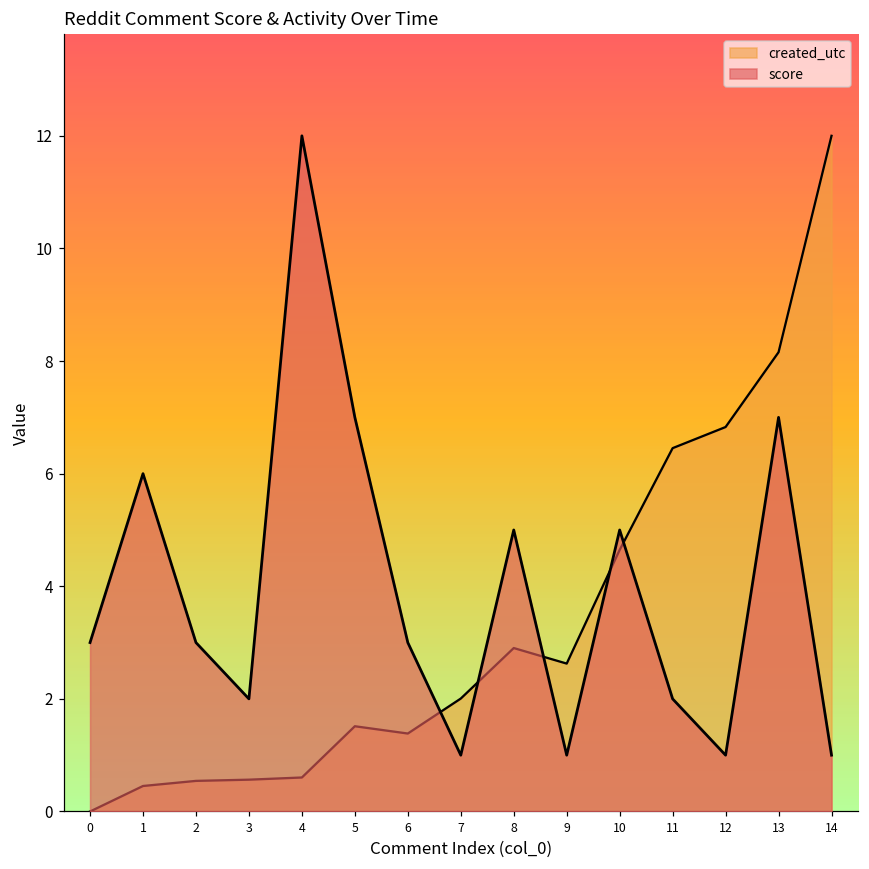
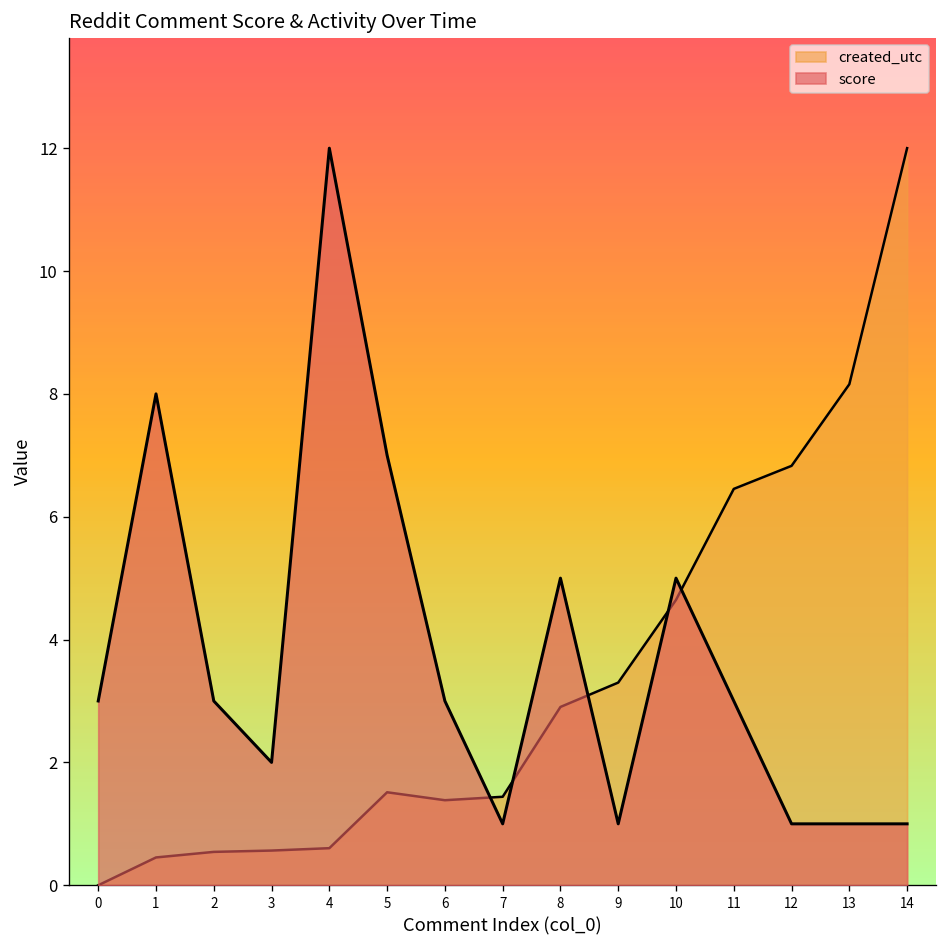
  {
    "created_utc": {
      "0": 0.0,
      "1": 0.5,
      "2": 0.5,
      "3": 0.6,
      "4": 0.6,
      "5": 1.5,
      "6": 1.4,
-     "7": 2.0,
+     "7": 1.4,
      "8": 2.9,
-     "9": 2.6,
+     "9": 3.3,
      "10": 4.6,
      "11": 6.5,
      "12": 6.8,
      "13": 8.2,
      "14": 12.0
    },
    "score": {
      "0": 3,
-     "1": 6,
+     "1": 8,
      "2": 3,
      "3": 2,
      "4": 12,
      "5": 7,
      "6": 3,
      "7": 1,
      "8": 5,
      "9": 1,
      "10": 5,
-     "11": 2,
+     "11": 3,
      "12": 1,
-     "13": 7,
+     "13": 1,
      "14": 1
    }
  }
